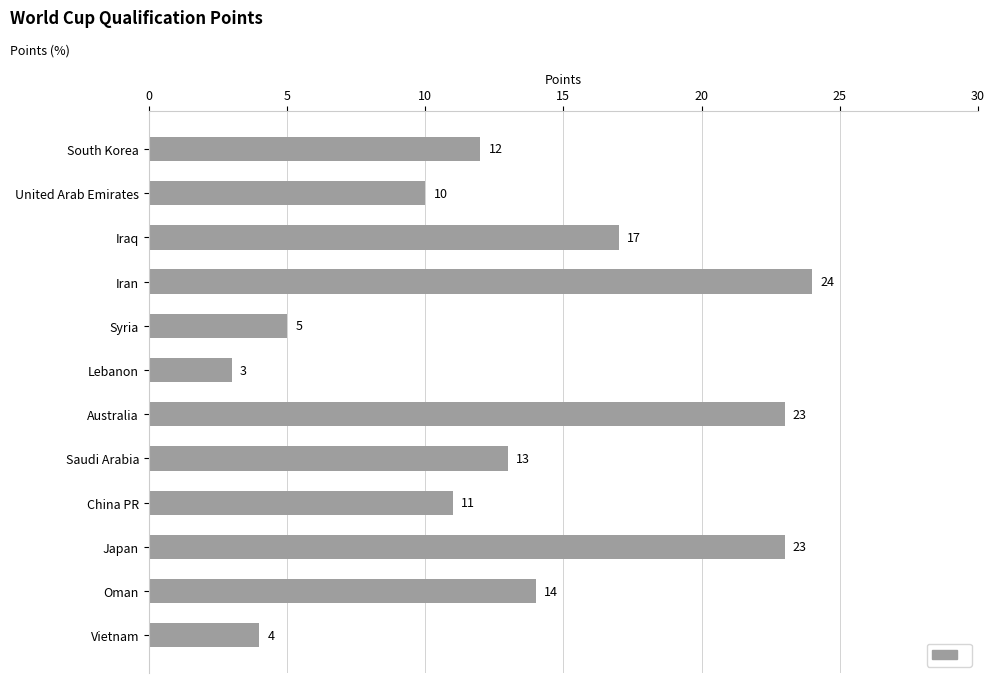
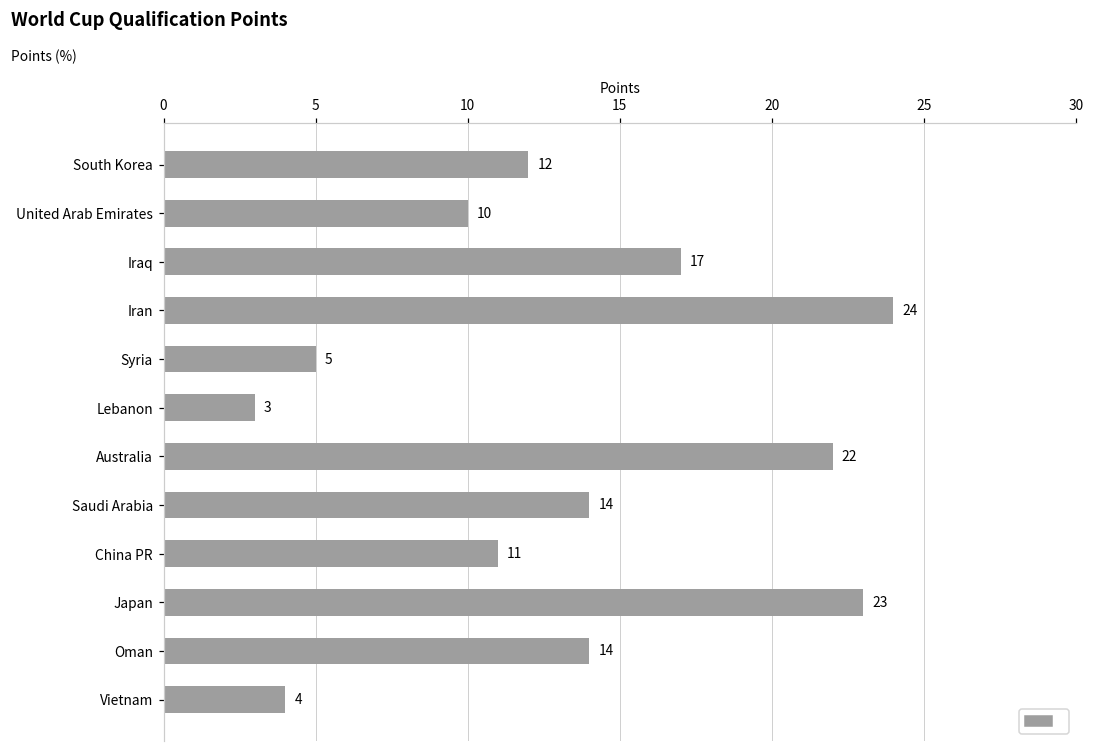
  {
    "South Korea": 12,
    "United Arab Emirates": 10,
    "Iraq": 17,
    "Iran": 24,
    "Syria": 5,
    "Lebanon": 3,
-   "Australia": 23,
-   "Saudi Arabia": 13,
+   "Australia": 22,
+   "Saudi Arabia": 14,
    "China PR": 11,
    "Japan": 23,
    "Oman": 14,
    "Vietnam": 4
  }
